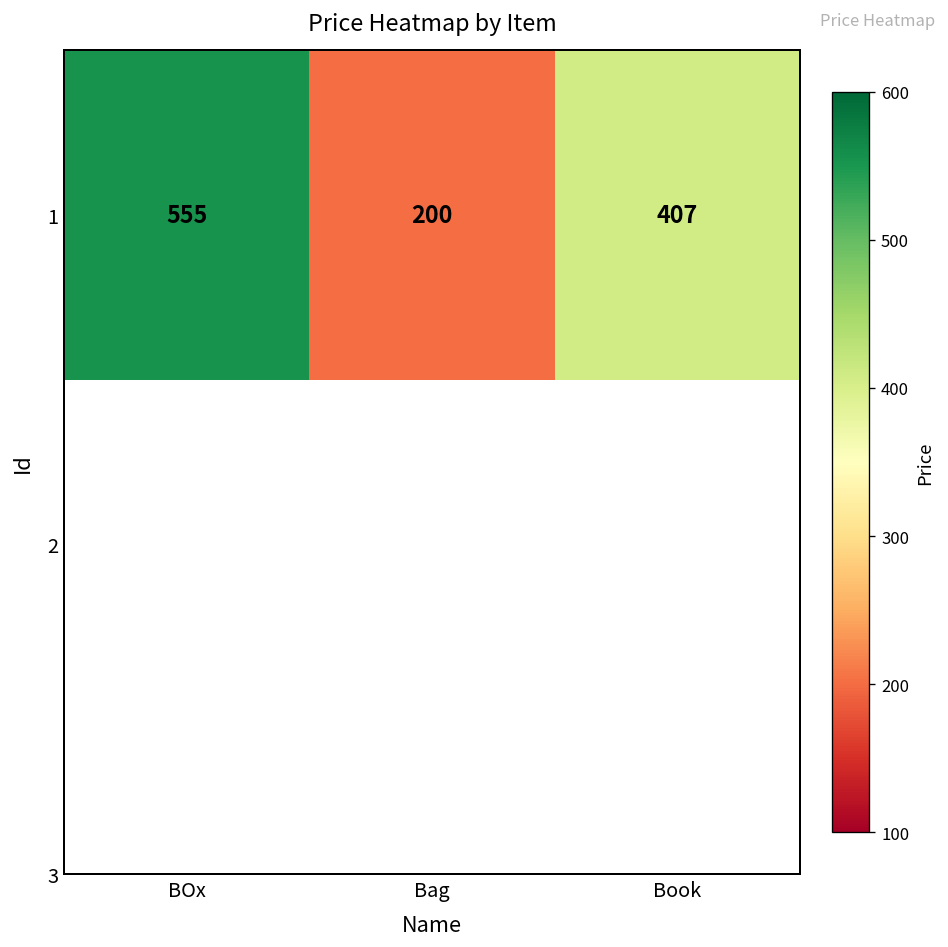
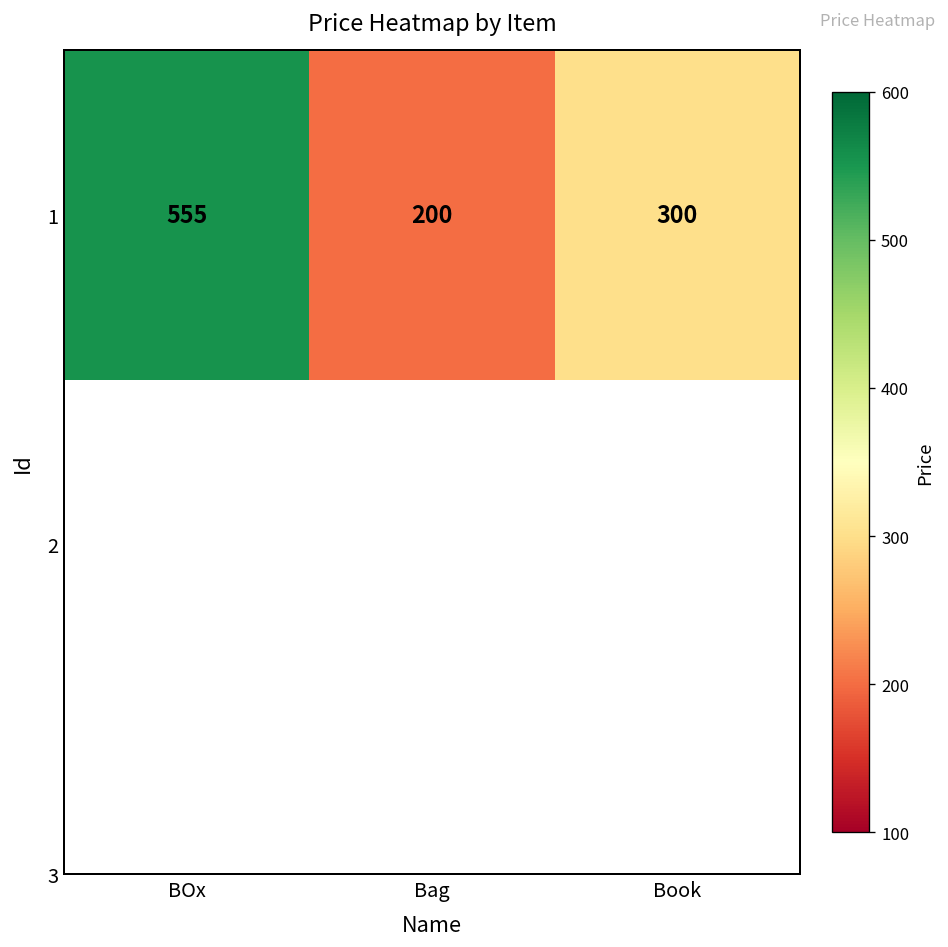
  {
    "1": {
      "BOx": 555,
      "Bag": 200,
-     "Book": 407
+     "Book": 300
    }
  }
